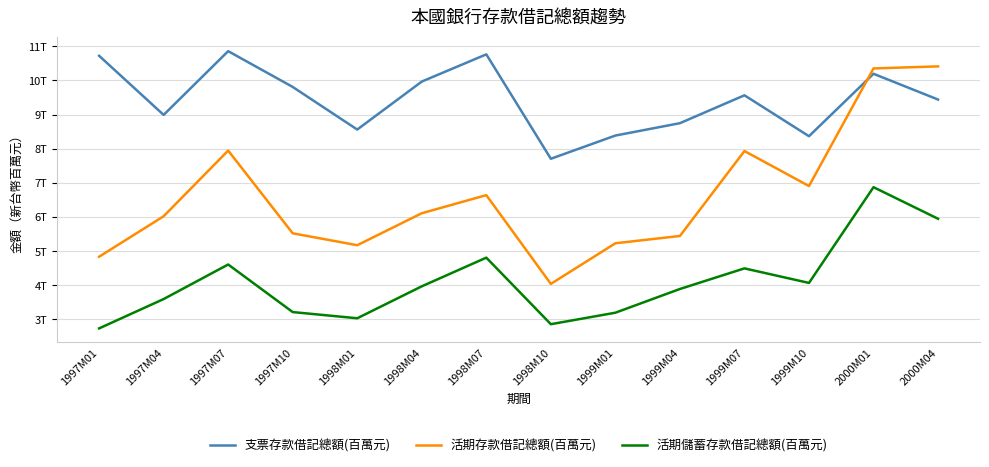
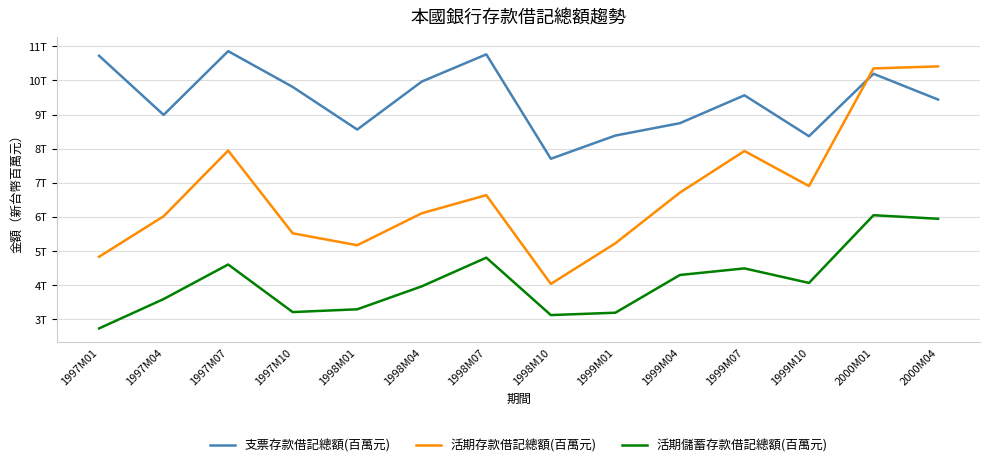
  {
    "支票存款借記總額(百萬元)": {
      "1997M01": "10.7T",
      "1997M04": "9.0T",
      "1997M07": "10.9T",
      "1997M10": "9.8T",
      "1998M01": "8.6T",
      "1998M04": "10.0T",
      "1998M07": "10.8T",
      "1998M10": "7.7T",
      "1999M01": "8.4T",
      "1999M04": "8.7T",
      "1999M07": "9.6T",
      "1999M10": "8.4T",
      "2000M01": "10.2T",
      "2000M04": "9.4T"
    },
    "活期存款借記總額(百萬元)": {
      "1997M01": "4.8T",
      "1997M04": "6.0T",
      "1997M07": "7.9T",
      "1997M10": "5.5T",
      "1998M01": "5.2T",
      "1998M04": "6.1T",
      "1998M07": "6.6T",
      "1998M10": "4.0T",
      "1999M01": "5.2T",
-     "1999M04": "5.4T",
+     "1999M04": "6.7T",
      "1999M07": "7.9T",
      "1999M10": "6.9T",
      "2000M01": "10.4T",
      "2000M04": "10.4T"
    },
    "活期儲蓄存款借記總額(百萬元)": {
      "1997M01": "2.7T",
      "1997M04": "3.6T",
      "1997M07": "4.6T",
      "1997M10": "3.2T",
-     "1998M01": "3.0T",
+     "1998M01": "3.3T",
      "1998M04": "4.0T",
      "1998M07": "4.8T",
-     "1998M10": "2.9T",
+     "1998M10": "3.1T",
      "1999M01": "3.2T",
-     "1999M04": "3.9T",
+     "1999M04": "4.3T",
      "1999M07": "4.5T",
      "1999M10": "4.1T",
-     "2000M01": "6.9T",
+     "2000M01": "6.0T",
      "2000M04": "5.9T"
    }
  }
